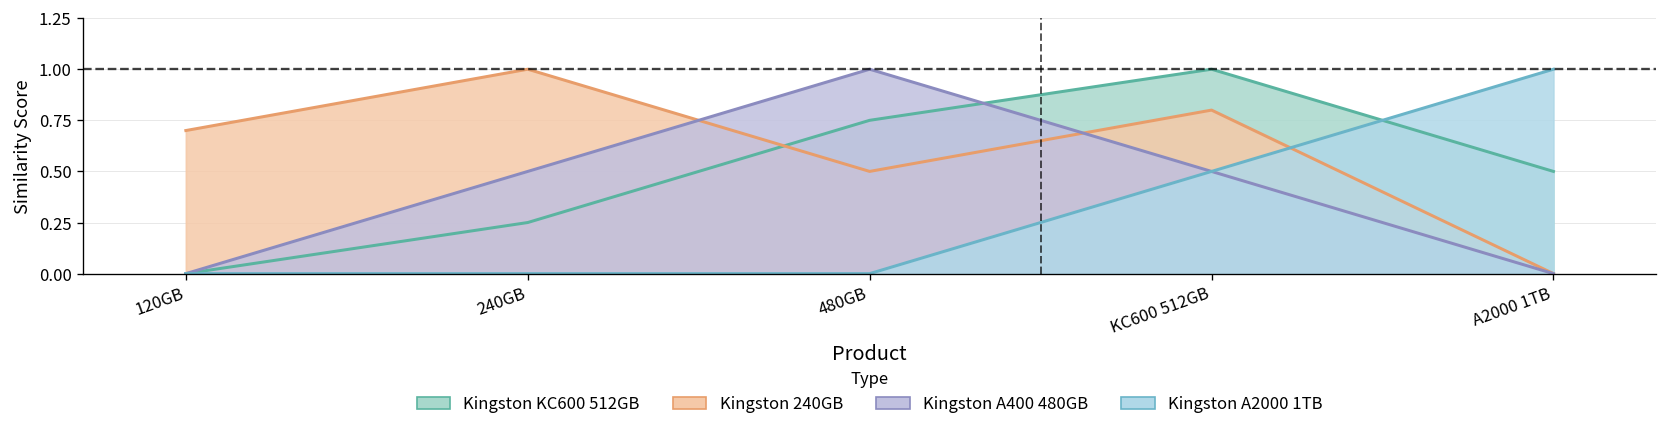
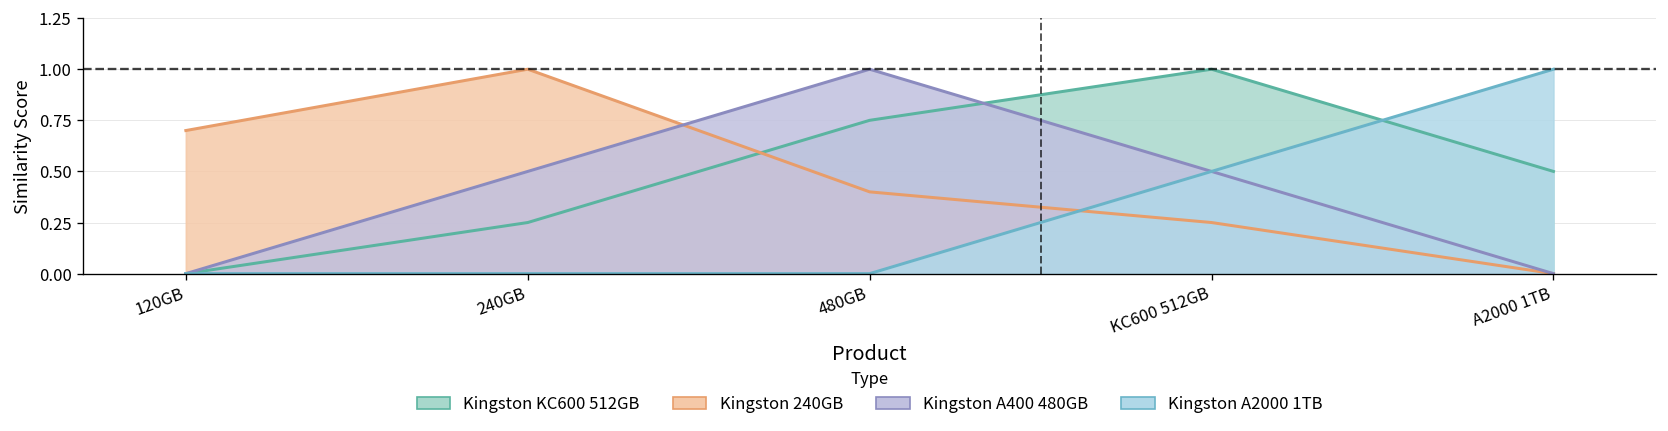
  {
    "Kingston 240GB": {
      "120GB": 0.70,
      "240GB": 1.00,
-     "480GB": 0.5,
-     "KC600 512GB": 0.80
+     "480GB": 0.4,
+     "KC600 512GB": 0.25
    }
  }
